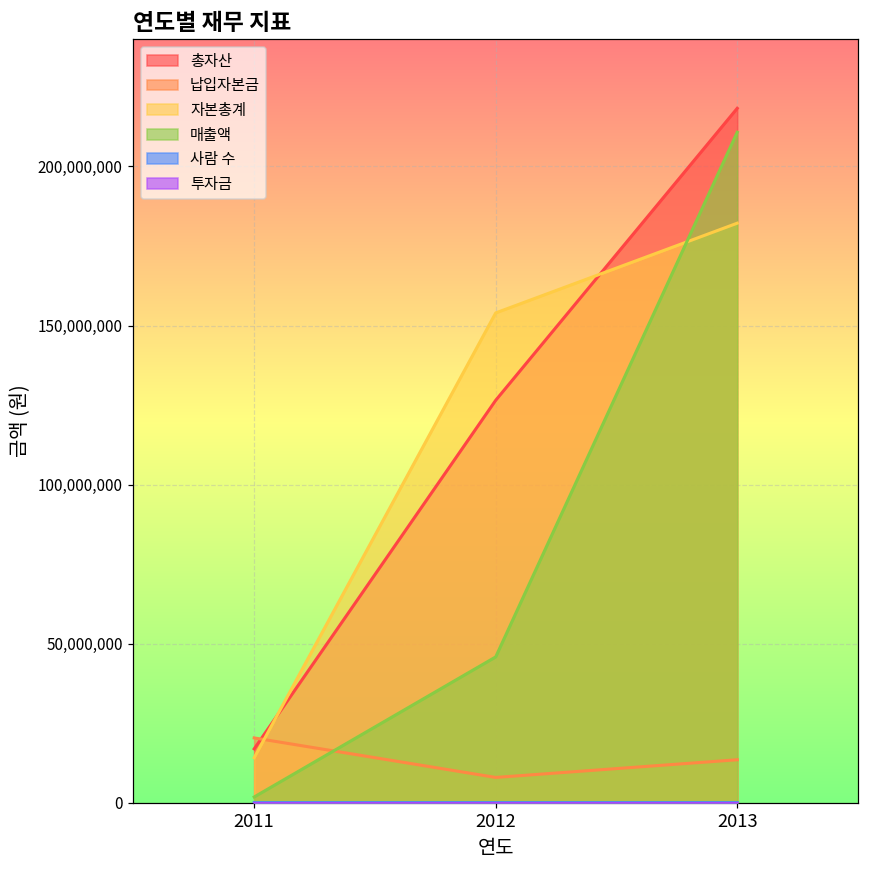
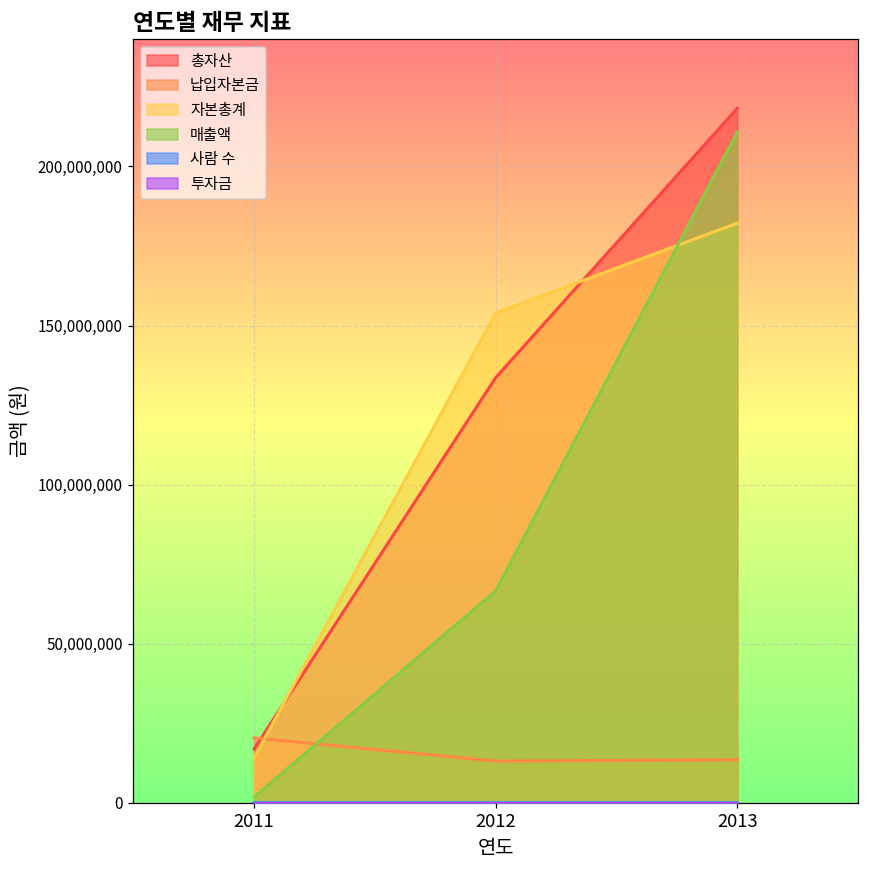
  {
    "총자산": {
      "2011": "17,000,000",
-     "2012": "127,000,000",
+     "2012": "134,000,000",
      "2013": "218,000,000"
    },
    "납입자본금": {
      "2011": "20,000,000",
-     "2012": "8,000,000",
+     "2012": "13,000,000",
      "2013": "13,000,000"
    },
    "자본총계": {
      "2011": "14,000,000",
      "2012": "154,000,000",
      "2013": "182,000,000"
    },
    "매출액": {
      "2011": "2,000,000",
-     "2012": "46,000,000",
+     "2012": "67,000,000",
      "2013": "211,000,000"
    },
    "투자금": {
      "2011": "0",
      "2012": "0",
      "2013": "0"
    }
  }
